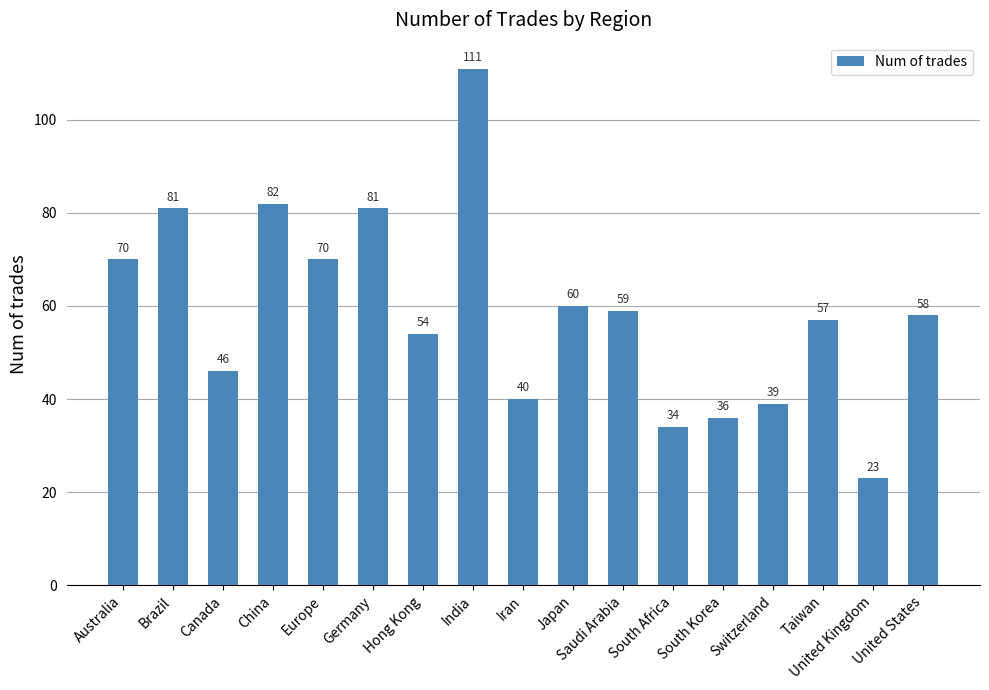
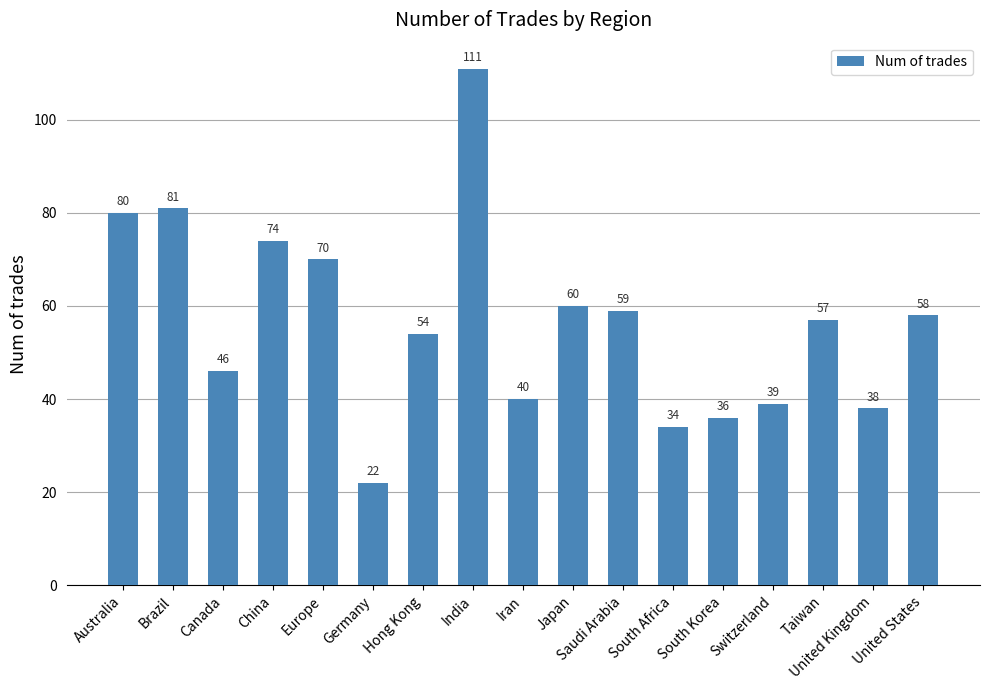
  {
-   "Australia": 70,
+   "Australia": 80,
    "Brazil": 81,
    "Canada": 46,
-   "China": 82,
+   "China": 74,
    "Europe": 70,
-   "Germany": 81,
+   "Germany": 22,
    "Hong Kong": 54,
    "India": 111,
    "Iran": 40,
    "Japan": 60,
    "Saudi Arabia": 59,
    "South Africa": 34,
    "South Korea": 36,
    "Switzerland": 39,
    "Taiwan": 57,
-   "United Kingdom": 23,
+   "United Kingdom": 38,
    "United States": 58
  }
